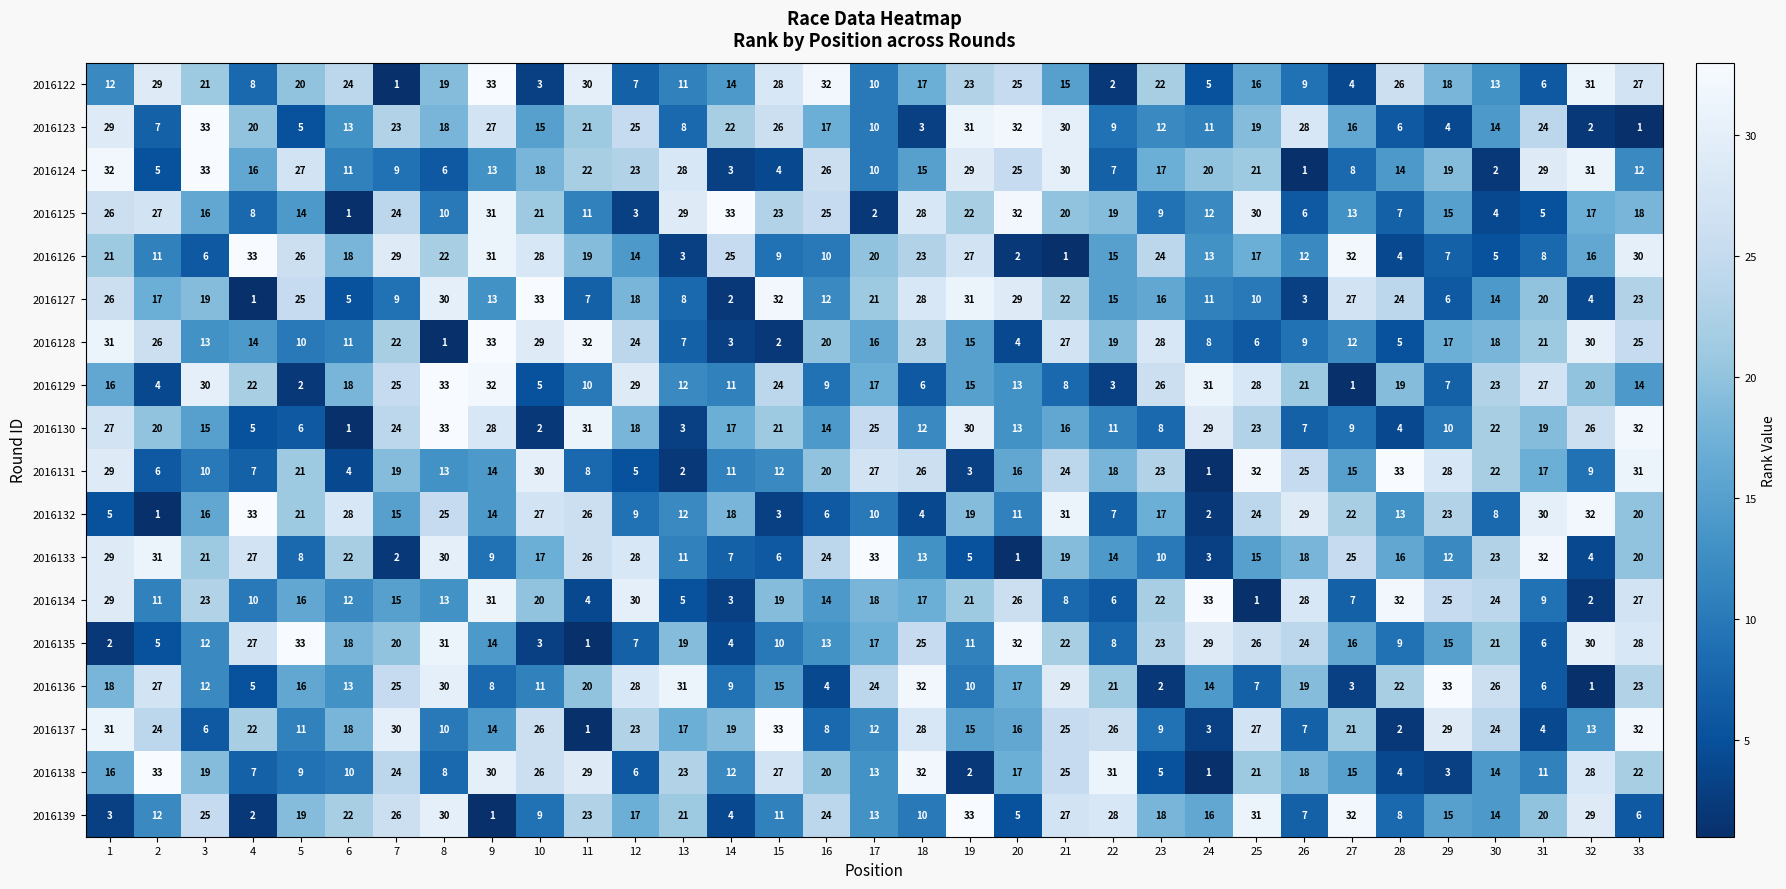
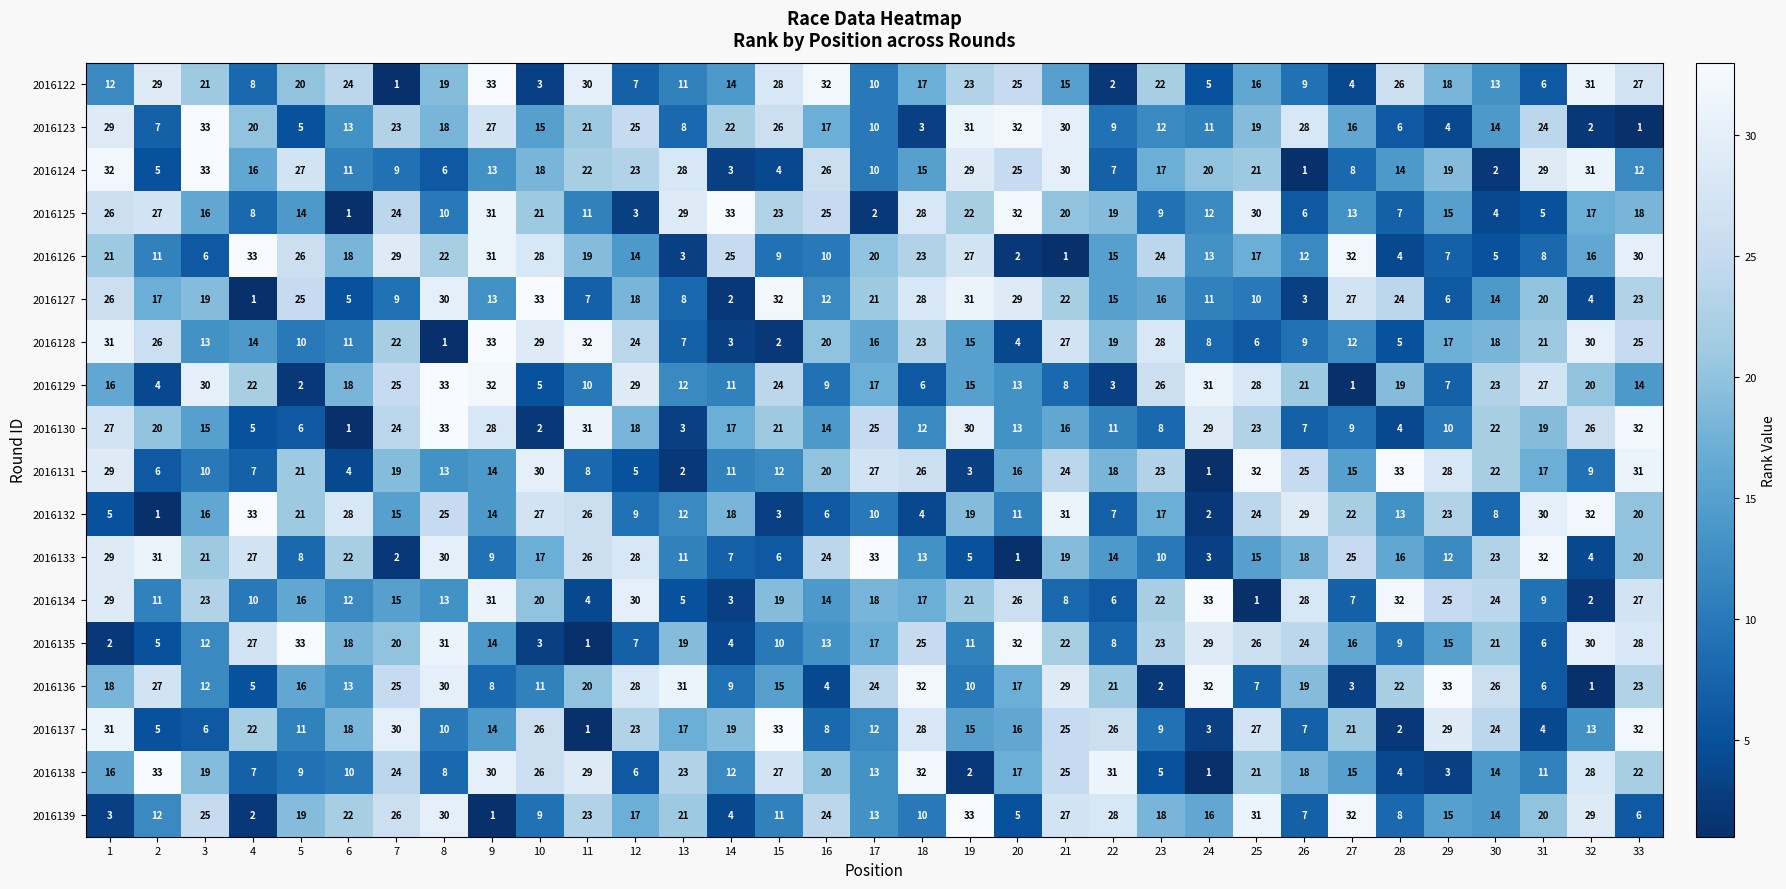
  {
    "2016136": {
      "1": 18,
      "2": 27,
      "3": 12,
      "4": 5,
      "5": 16,
      "6": 13,
      "7": 25,
      "8": 30,
      "9": 8,
      "10": 11,
      "11": 20,
      "12": 28,
      "13": 31,
      "14": 9,
      "15": 15,
      "16": 4,
      "17": 24,
      "18": 32,
      "19": 10,
      "20": 17,
      "21": 29,
      "22": 21,
      "23": 2,
-     "24": 14,
+     "24": 32,
      "25": 7,
      "26": 19,
      "27": 3,
      "28": 22,
      "29": 33,
      "30": 26,
      "31": 6,
      "32": 1,
      "33": 23
    },
    "2016137": {
      "1": 31,
-     "2": 24,
+     "2": 5,
      "3": 6,
      "4": 22,
      "5": 11,
      "6": 18,
      "7": 30,
      "8": 10,
      "9": 14,
      "10": 26,
      "11": 1,
      "12": 23,
      "13": 17,
      "14": 19,
      "15": 33,
      "16": 8,
      "17": 12,
      "18": 28,
      "19": 15,
      "20": 16,
      "21": 25,
      "22": 26,
      "23": 9,
      "24": 3,
      "25": 27,
      "26": 7,
      "27": 21,
      "28": 2,
      "29": 29,
      "30": 24,
      "31": 4,
      "32": 13,
      "33": 32
    }
  }
